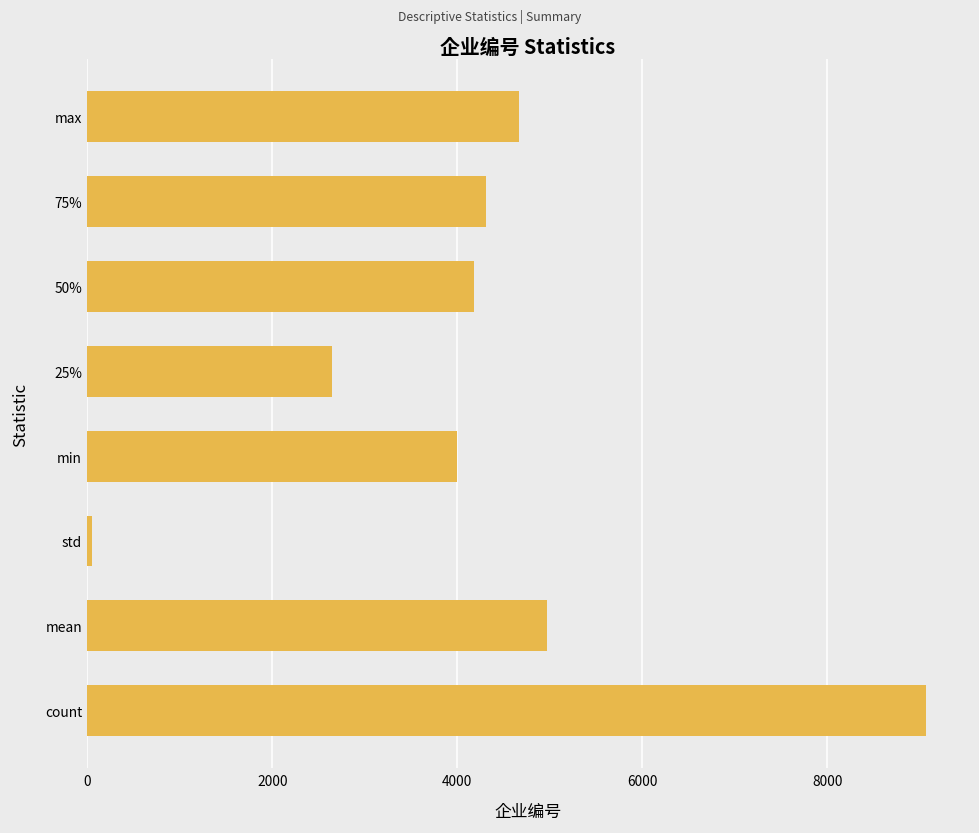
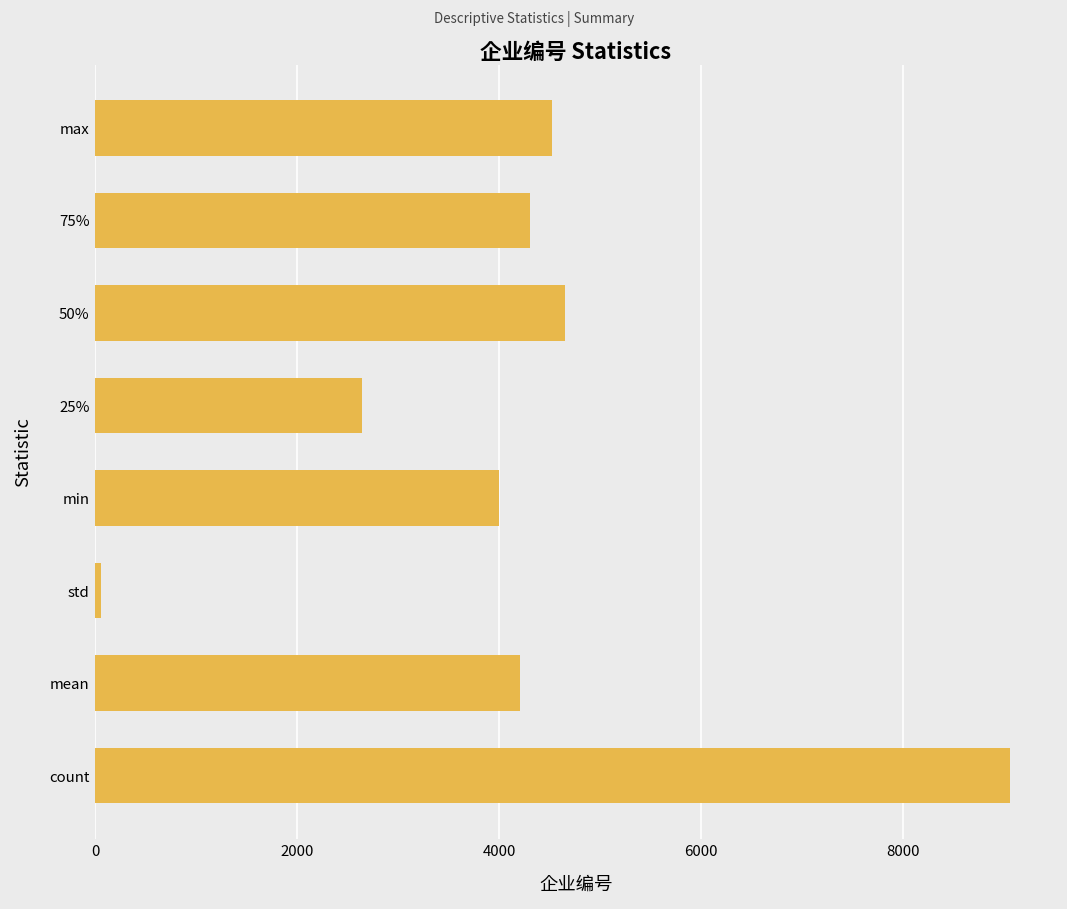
  {
-   "max": 4700,
+   "max": 4500,
    "75%": 4300,
-   "50%": 4200,
+   "50%": 4700,
    "25%": 2600,
    "min": 4000,
    "std": 100,
-   "mean": 5000,
+   "mean": 4200,
    "count": 9100
  }
